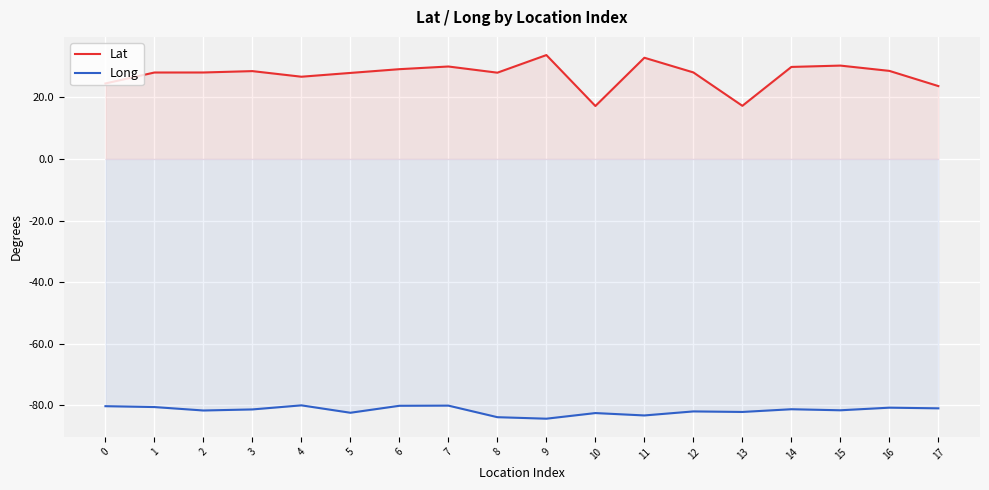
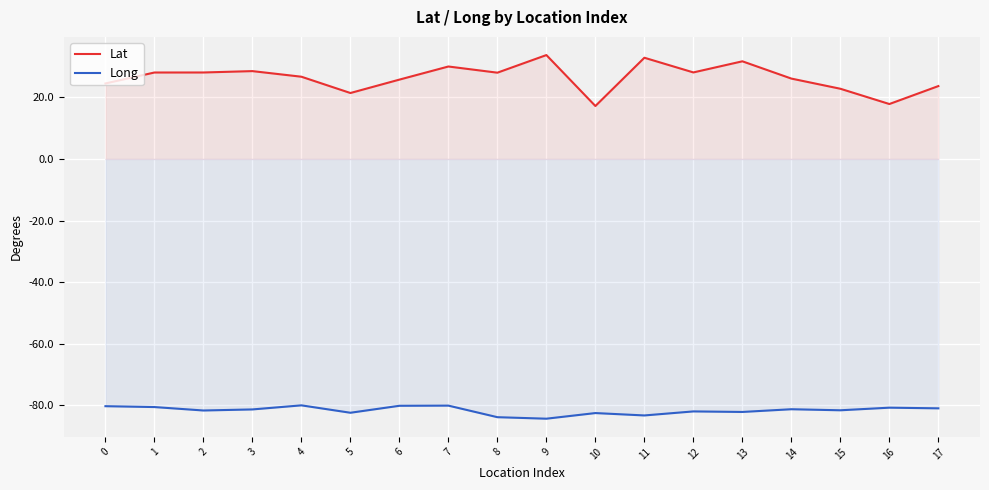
  {
    "Lat": {
      "1": 28,
      "2": 28,
      "3": 29,
      "4": 27,
-     "5": 28,
-     "6": 29,
+     "5": 21,
+     "6": 26,
      "7": 30,
      "8": 28,
      "9": 34,
      "10": 17,
      "11": 33,
      "12": 28,
-     "13": 17,
-     "14": 30,
-     "15": 30,
-     "16": 29,
+     "13": 32,
+     "14": 26,
+     "15": 23,
+     "16": 18,
      "17": 24
    }
  }
